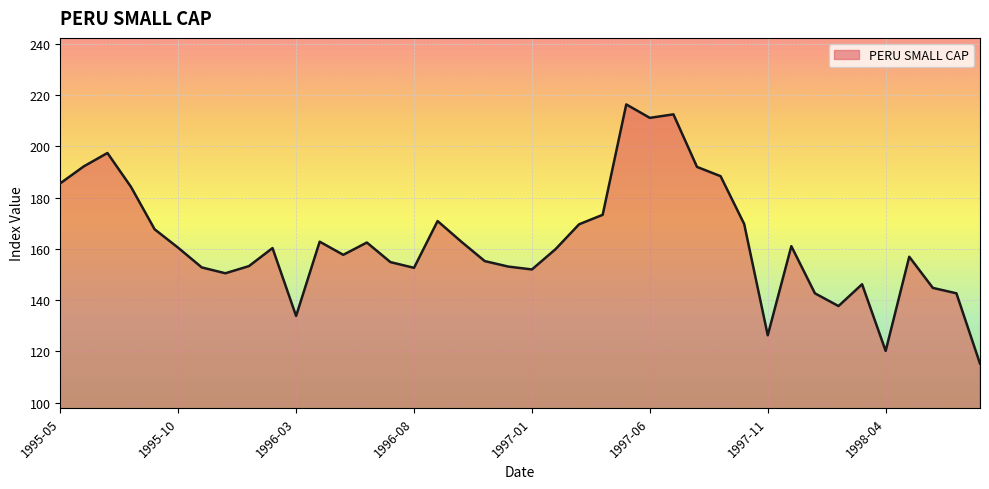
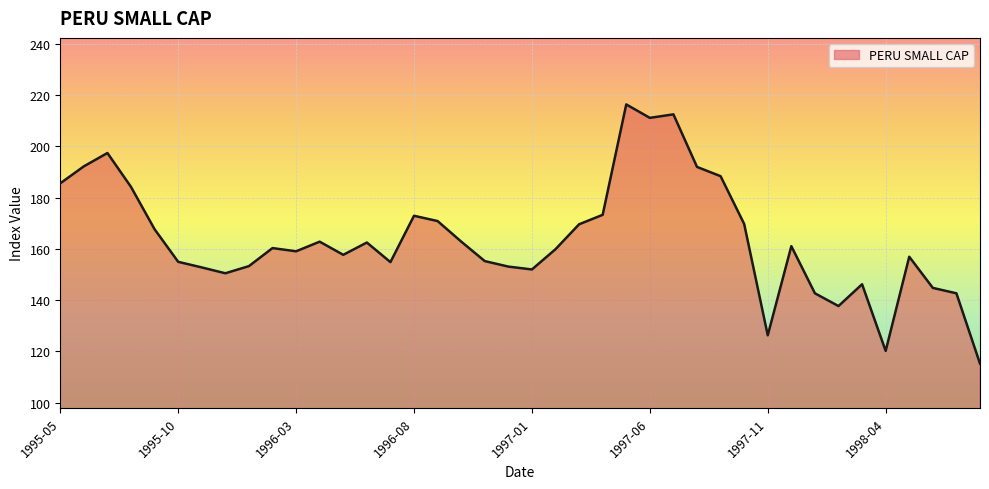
  {
    "1995-05": 186,
-   "1995-10": 160,
-   "1996-03": 134,
-   "1996-08": 153,
+   "1995-10": 155,
+   "1996-03": 159,
+   "1996-08": 173,
    "1997-01": 152,
    "1997-06": 211,
    "1997-11": 126,
    "1998-04": 120
  }
